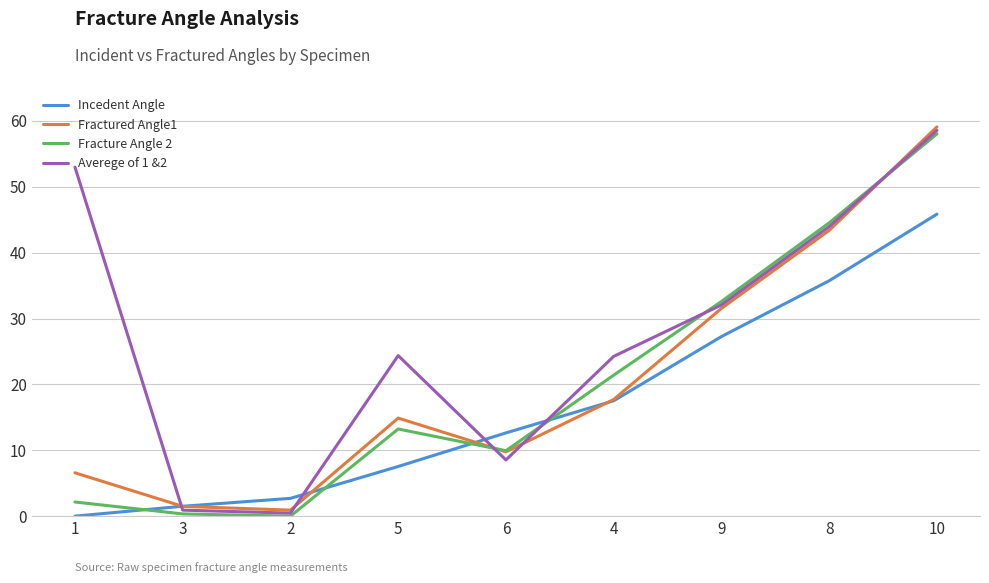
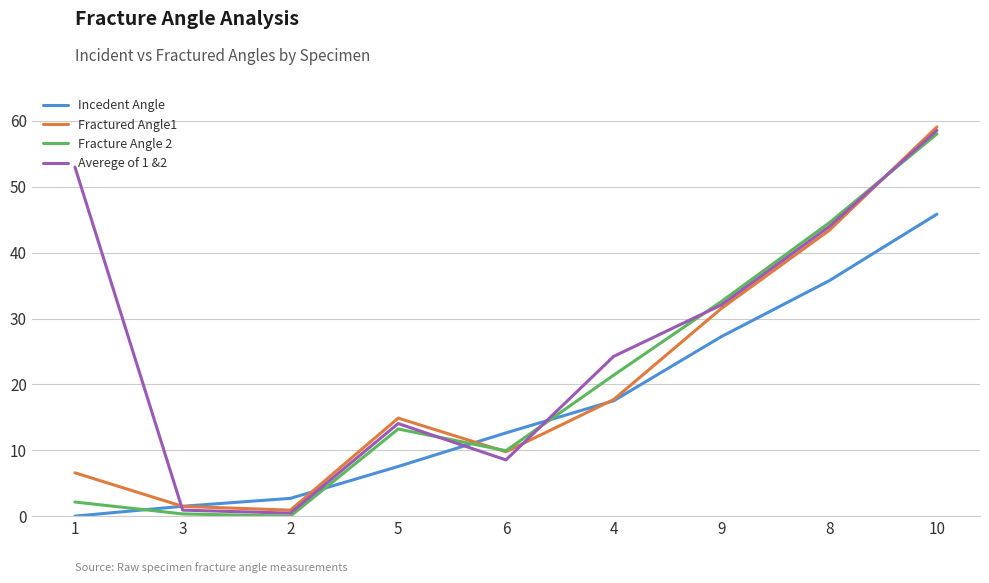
  {
    "Incedent Angle": {
      "1": 0,
      "2": 3,
      "5": 8,
      "6": 13,
      "9": 27,
      "8": 36,
      "10": 46
    },
    "Fractured Angle1": {
      "1": 7,
      "2": 1,
      "5": 15,
      "9": 32,
      "8": 43,
      "10": 59
    },
    "Fracture Angle 2": {
      "1": 2,
      "3": 0,
      "2": 0,
      "5": 13,
      "4": 21,
      "9": 33,
      "8": 45,
      "10": 58
    },
    "Averege of 1 &2": {
      "1": 53,
      "3": 1,
      "2": 0,
-     "5": 24,
+     "5": 14,
      "6": 9,
      "4": 24,
      "9": 32,
      "8": 44,
      "10": 59
    }
  }
